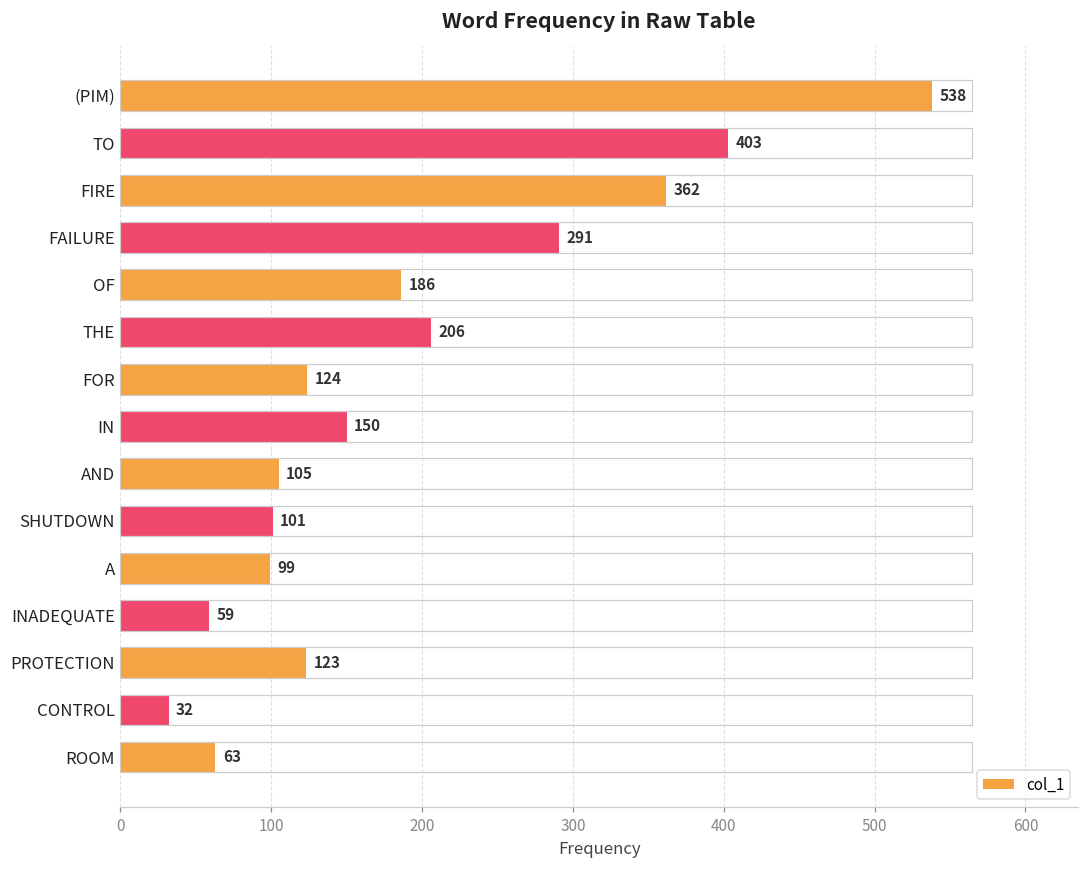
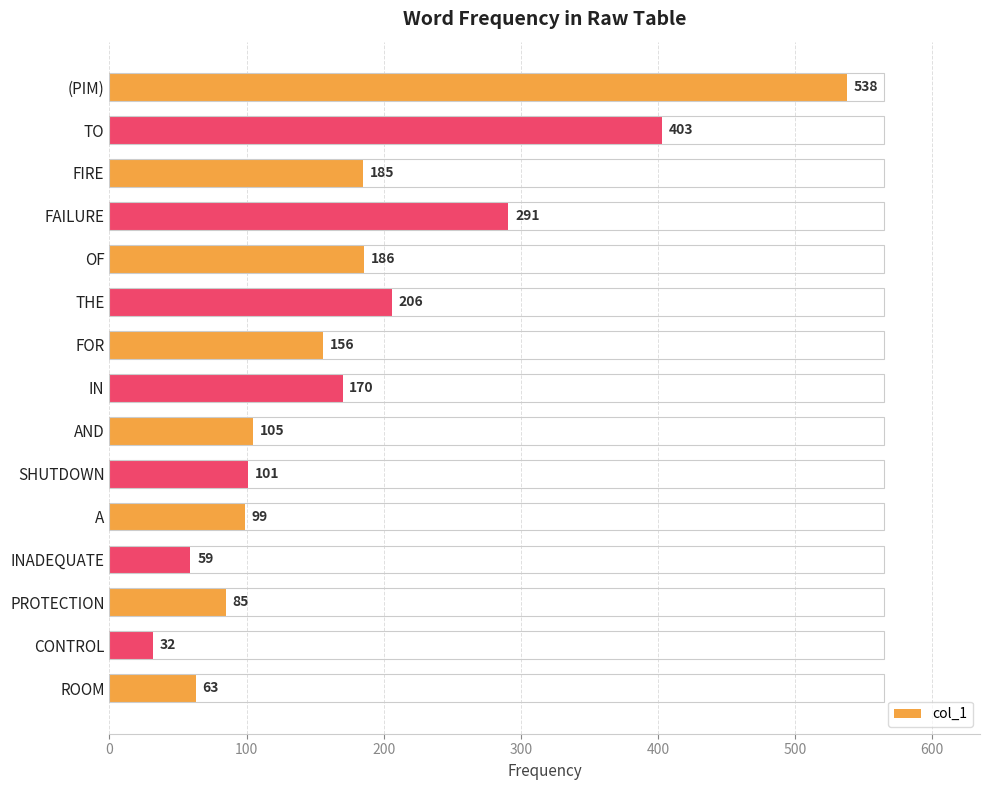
  {
    "(PIM)": 538,
    "TO": 403,
-   "FIRE": 362,
+   "FIRE": 185,
    "FAILURE": 291,
    "OF": 186,
    "THE": 206,
-   "FOR": 124,
-   "IN": 150,
+   "FOR": 156,
+   "IN": 170,
    "AND": 105,
    "SHUTDOWN": 101,
    "A": 99,
    "INADEQUATE": 59,
-   "PROTECTION": 123,
+   "PROTECTION": 85,
    "CONTROL": 32,
    "ROOM": 63
  }
